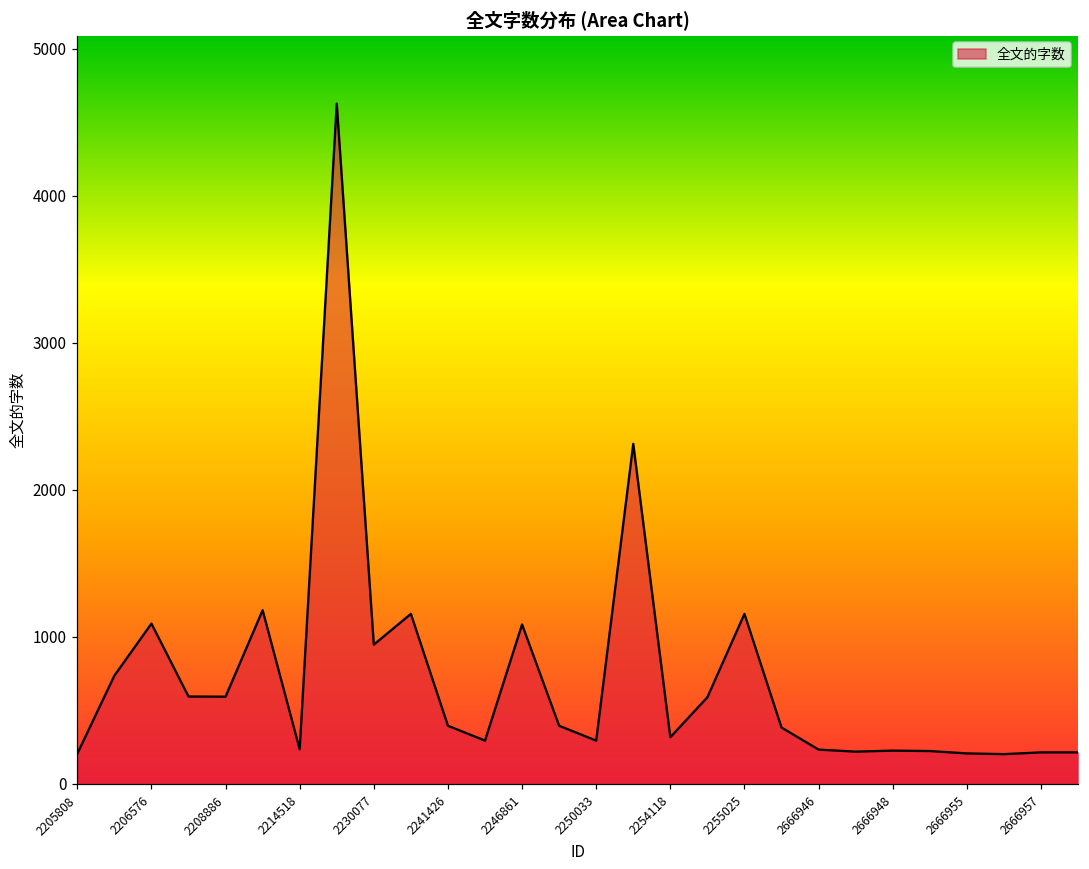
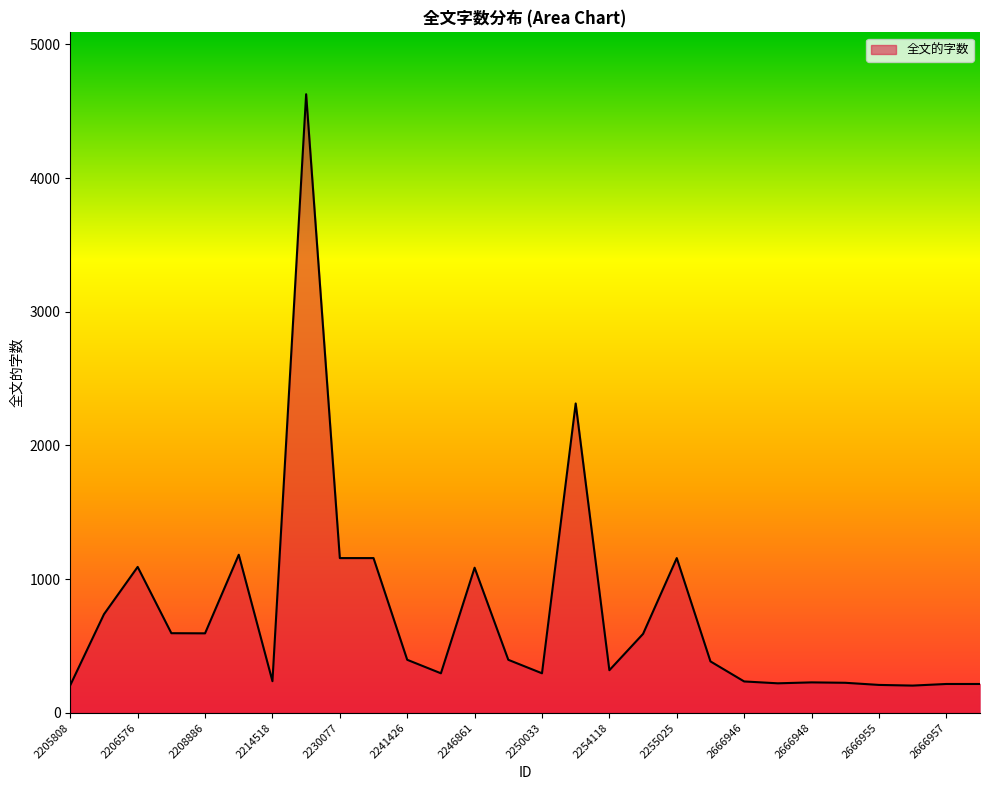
  {
    "2205808": 210,
    "2206576": 1090,
    "2208886": 590,
    "2214518": 240,
-   "2230077": 950,
+   "2230077": 1160,
    "2241426": 400,
    "2246861": 1090,
    "2250033": 300,
    "2254118": 320,
    "2255025": 1160,
    "2666946": 230,
    "2666948": 230,
    "2666955": 210,
    "2666957": 220
  }
